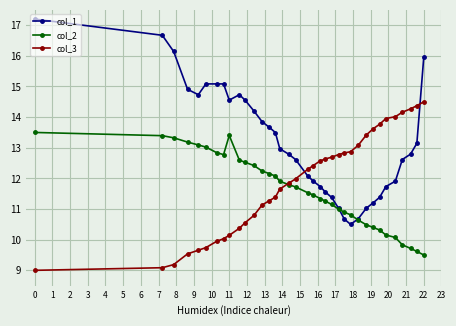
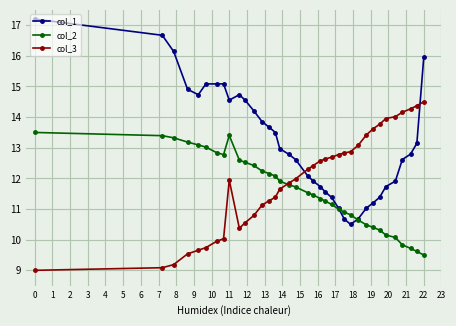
  {
    "col_1": {
      "11": 14.6,
      "22": 16.0
    },
    "col_2": {
      "0": 13.5,
      "11": 13.4,
      "22": 9.5
    },
    "col_3": {
      "0": 9.0,
-     "11": 10.1,
+     "11": 11.9,
      "22": 14.5
    }
  }
